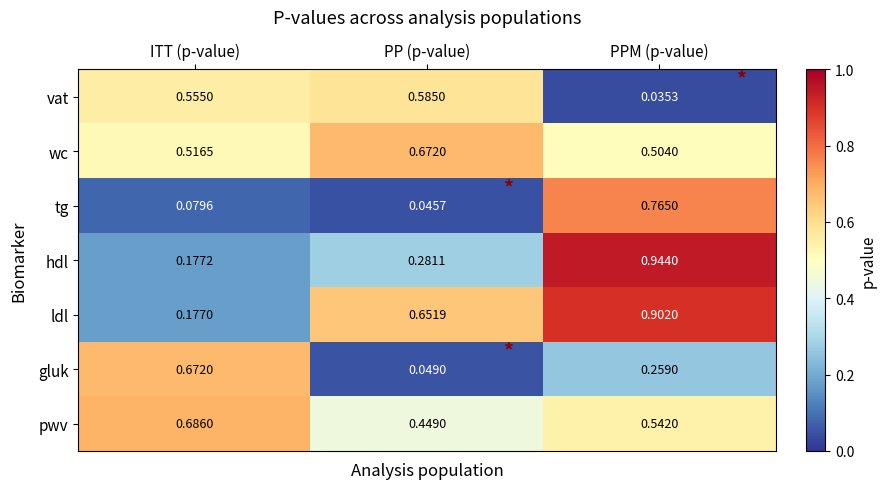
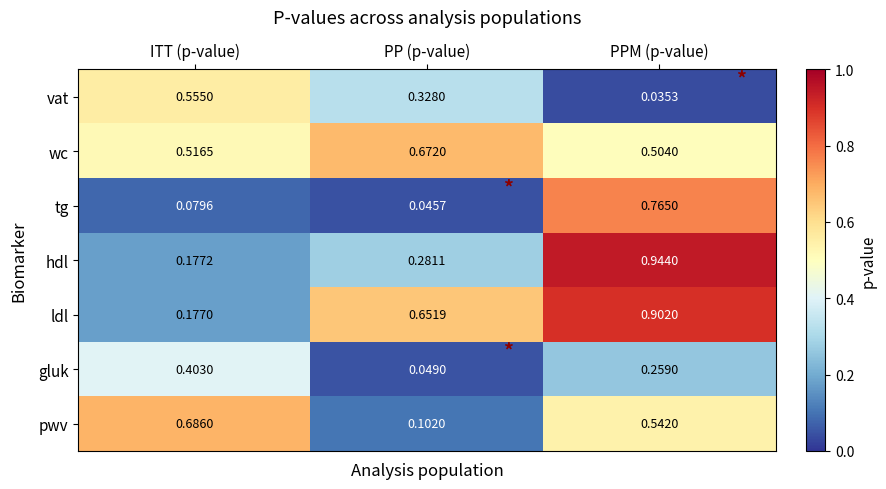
  {
    "vat": {
      "ITT (p-value)": 0.5550,
-     "PP (p-value)": 0.5850
+     "PP (p-value)": 0.3280
    },
    "wc": {
      "ITT (p-value)": 0.5165,
      "PP (p-value)": 0.6720,
      "PPM (p-value)": 0.5040
    },
    "tg": {
      "ITT (p-value)": 0.0796,
      "PPM (p-value)": 0.7650
    },
    "hdl": {
      "ITT (p-value)": 0.1772,
      "PP (p-value)": 0.2811,
      "PPM (p-value)": 0.9440
    },
    "ldl": {
      "ITT (p-value)": 0.1770,
      "PP (p-value)": 0.6519,
      "PPM (p-value)": 0.9020
    },
    "gluk": {
-     "ITT (p-value)": 0.6720,
+     "ITT (p-value)": 0.4030,
      "PPM (p-value)": 0.2590
    },
    "pwv": {
      "ITT (p-value)": 0.6860,
-     "PP (p-value)": 0.4490,
+     "PP (p-value)": 0.1020,
      "PPM (p-value)": 0.5420
    }
  }
